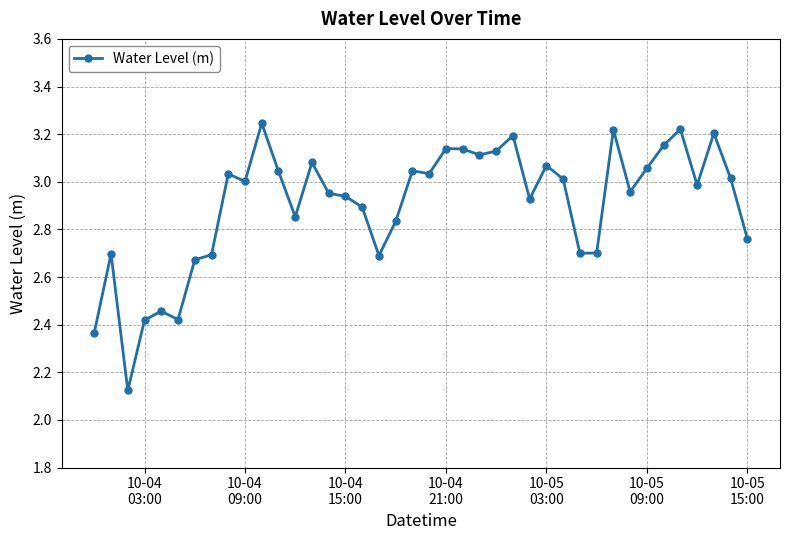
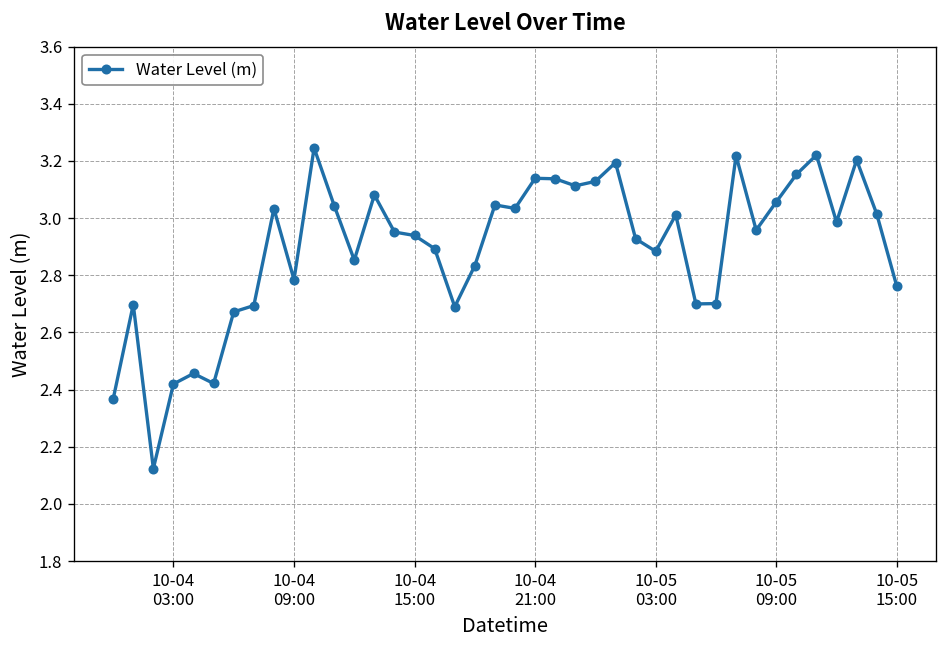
  {
    "10-04 03:00": 2.42,
-   "10-04 09:00": 3.00,
+   "10-04 09:00": 2.78,
    "10-04 15:00": 2.94,
    "10-04 21:00": 3.14,
-   "10-05 03:00": 3.07,
+   "10-05 03:00": 2.88,
    "10-05 09:00": 3.06,
    "10-05 15:00": 2.76
  }
